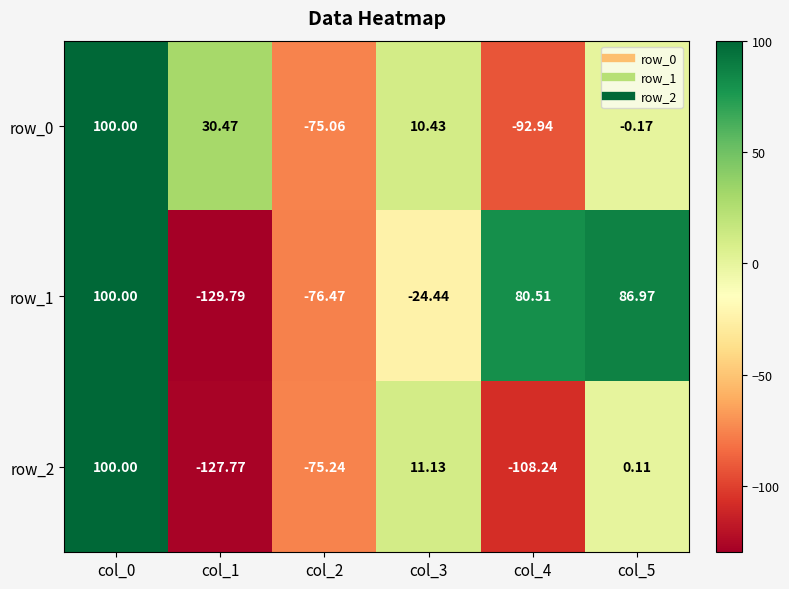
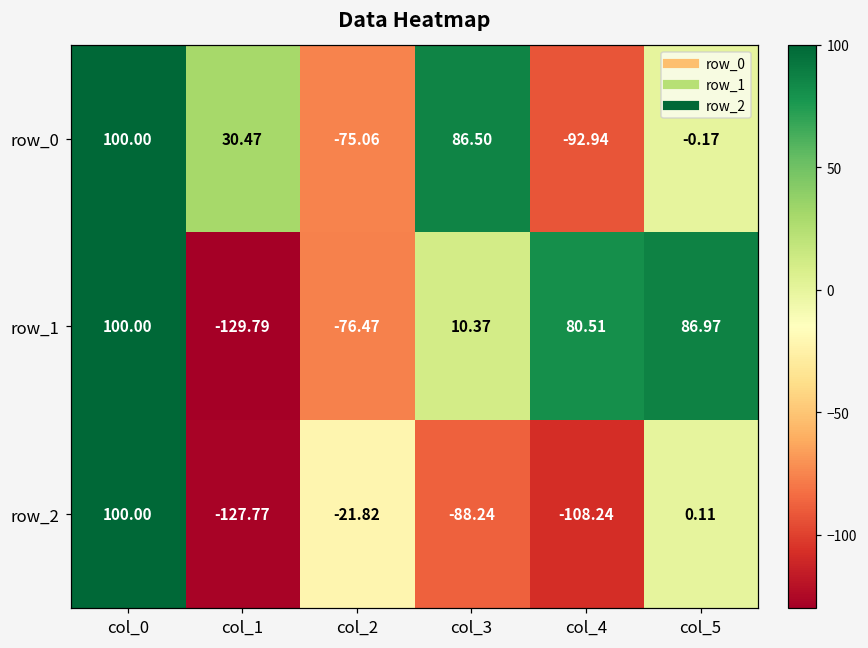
  {
    "row_0": {
      "col_0": 100.00,
      "col_1": 30.47,
      "col_2": -75.06,
-     "col_3": 10.43,
+     "col_3": 86.50,
      "col_4": -92.94,
      "col_5": -0.17
    },
    "row_1": {
      "col_0": 100.00,
      "col_1": -129.79,
      "col_2": -76.47,
-     "col_3": -24.44,
+     "col_3": 10.37,
      "col_4": 80.51,
      "col_5": 86.97
    },
    "row_2": {
      "col_0": 100.00,
      "col_1": -127.77,
-     "col_2": -75.24,
-     "col_3": 11.13,
+     "col_2": -21.82,
+     "col_3": -88.24,
      "col_4": -108.24,
      "col_5": 0.11
    }
  }
